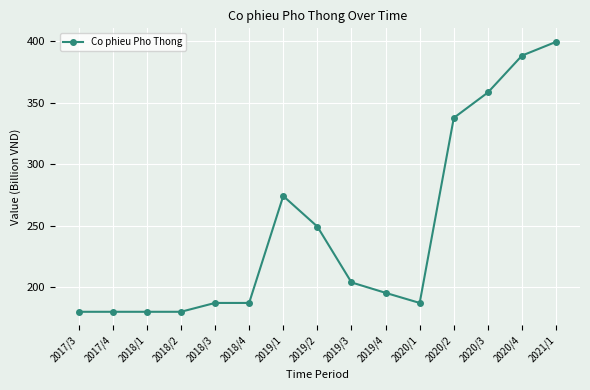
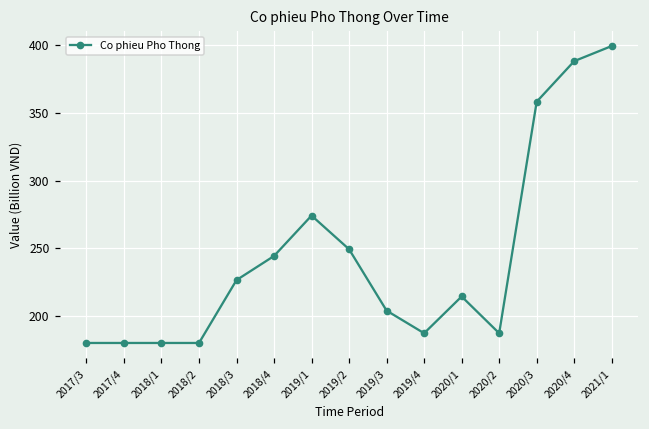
  {
    "2017/3": 180,
    "2017/4": 180,
    "2018/1": 180,
    "2018/2": 180,
-   "2018/3": 187,
-   "2018/4": 187,
+   "2018/3": 227,
+   "2018/4": 244,
    "2019/1": 274,
    "2019/2": 249,
    "2019/3": 204,
-   "2019/4": 195,
-   "2020/1": 187,
-   "2020/2": 338,
+   "2019/4": 187,
+   "2020/1": 214,
+   "2020/2": 187,
    "2020/3": 358,
    "2020/4": 388,
    "2021/1": 400
  }
